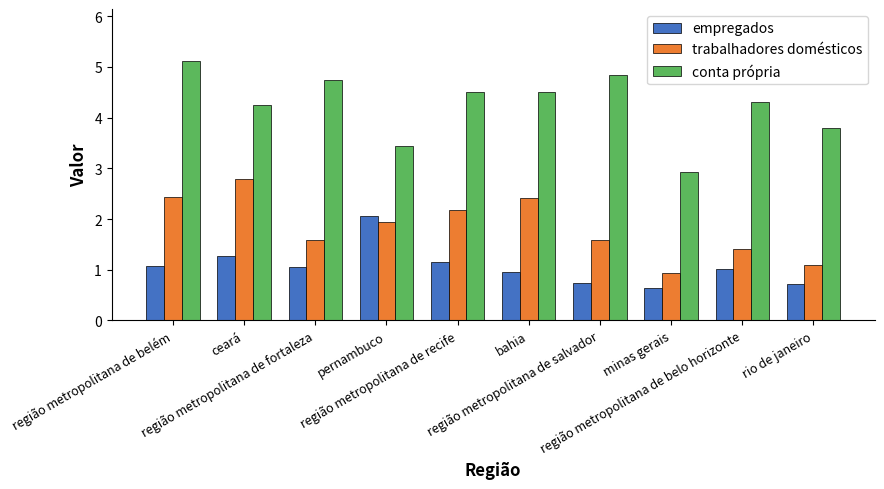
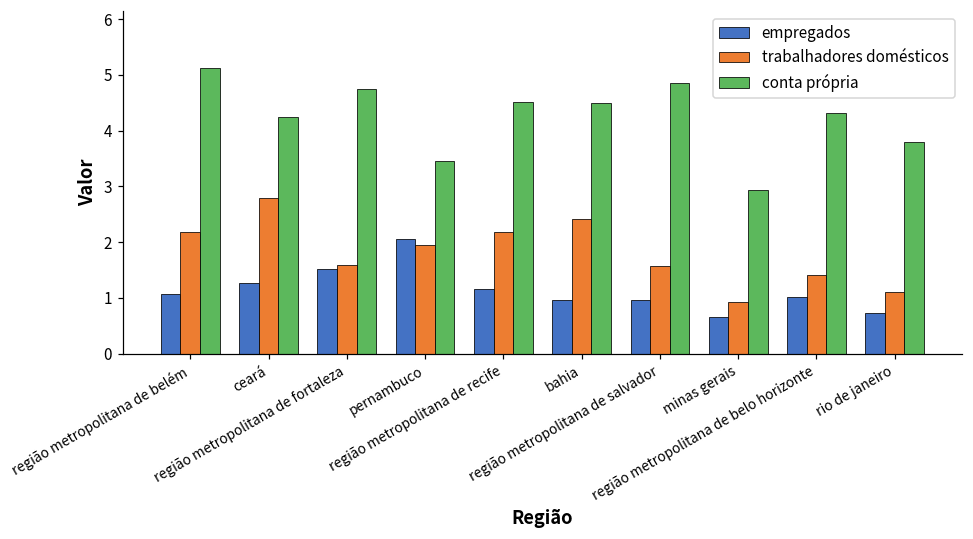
  {
    "empregados": {
      "região metropolitana de belém": 1.1,
      "ceará": 1.3,
-     "região metropolitana de fortaleza": 1.1,
+     "região metropolitana de fortaleza": 1.5,
      "pernambuco": 2.1,
      "região metropolitana de recife": 1.2,
      "bahia": 1.0,
-     "região metropolitana de salvador": 0.7,
+     "região metropolitana de salvador": 1.0,
      "minas gerais": 0.7,
      "região metropolitana de belo horizonte": 1.0,
      "rio de janeiro": 0.7
    },
    "trabalhadores domésticos": {
-     "região metropolitana de belém": 2.4,
+     "região metropolitana de belém": 2.2,
      "ceará": 2.8,
      "região metropolitana de fortaleza": 1.6,
      "pernambuco": 1.9,
      "região metropolitana de recife": 2.2,
      "bahia": 2.4,
      "região metropolitana de salvador": 1.6,
      "minas gerais": 0.9,
      "região metropolitana de belo horizonte": 1.4,
      "rio de janeiro": 1.1
    },
    "conta própria": {
      "região metropolitana de belém": 5.1,
      "ceará": 4.3,
      "região metropolitana de fortaleza": 4.8,
      "pernambuco": 3.5,
      "região metropolitana de recife": 4.5,
      "bahia": 4.5,
      "região metropolitana de salvador": 4.9,
      "minas gerais": 2.9,
      "região metropolitana de belo horizonte": 4.3,
      "rio de janeiro": 3.8
    }
  }
